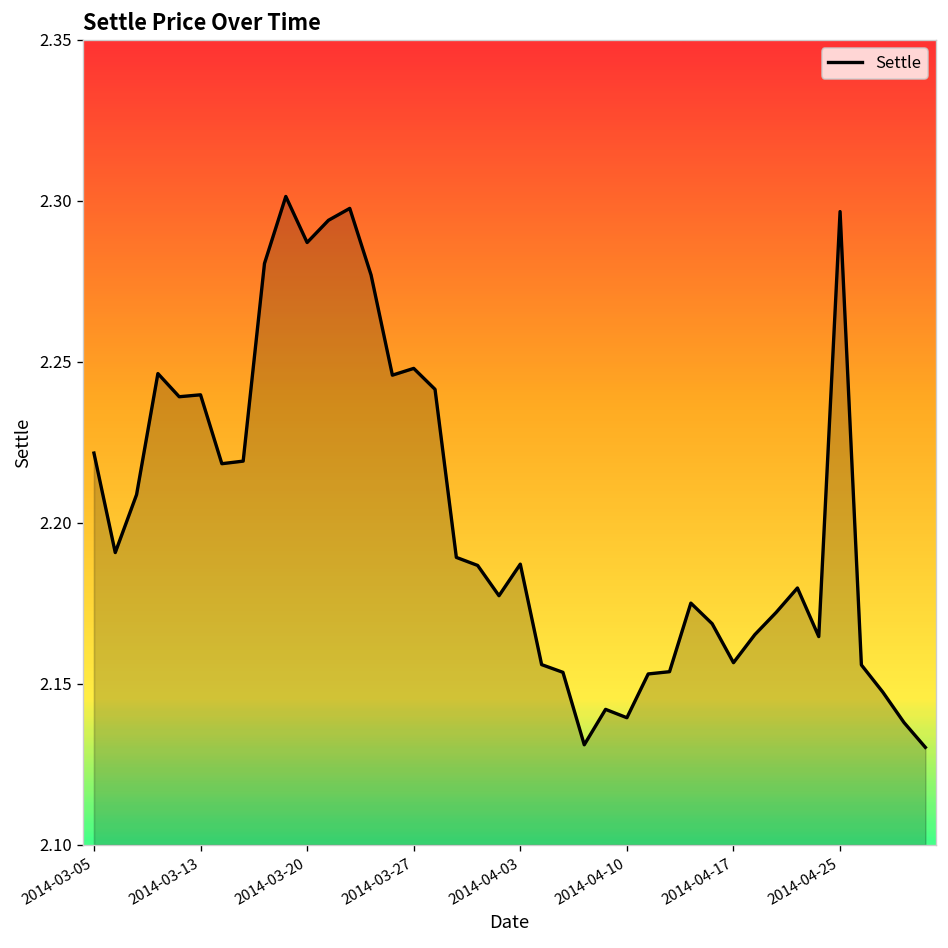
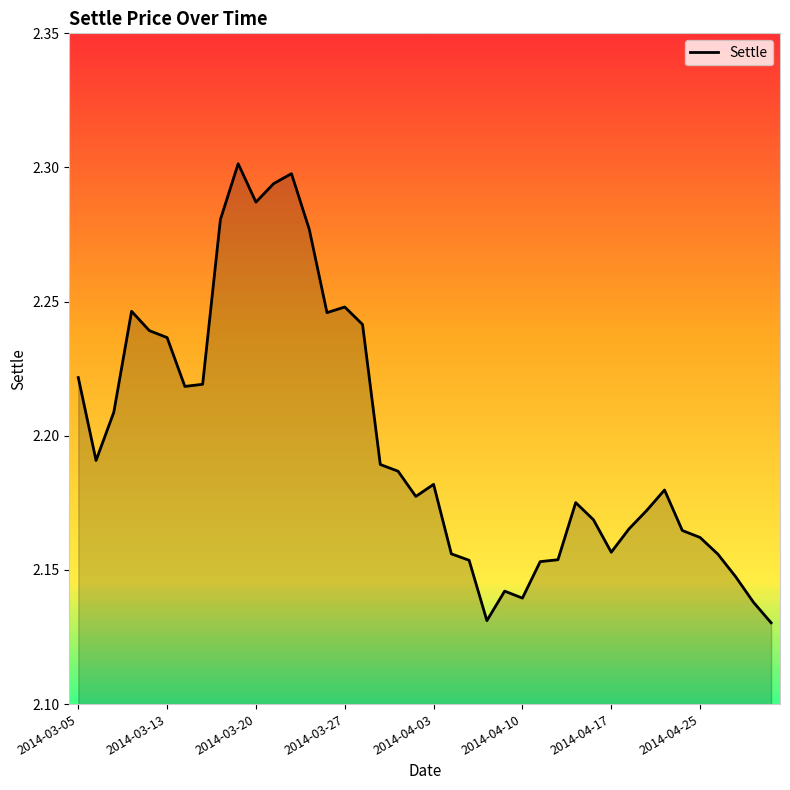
  {
    "2014-03-05": 2.222,
-   "2014-03-13": 2.240,
+   "2014-03-13": 2.237,
    "2014-03-20": 2.287,
    "2014-03-27": 2.248,
-   "2014-04-03": 2.187,
+   "2014-04-03": 2.182,
    "2014-04-10": 2.140,
    "2014-04-17": 2.157,
-   "2014-04-25": 2.297
+   "2014-04-25": 2.162
  }
